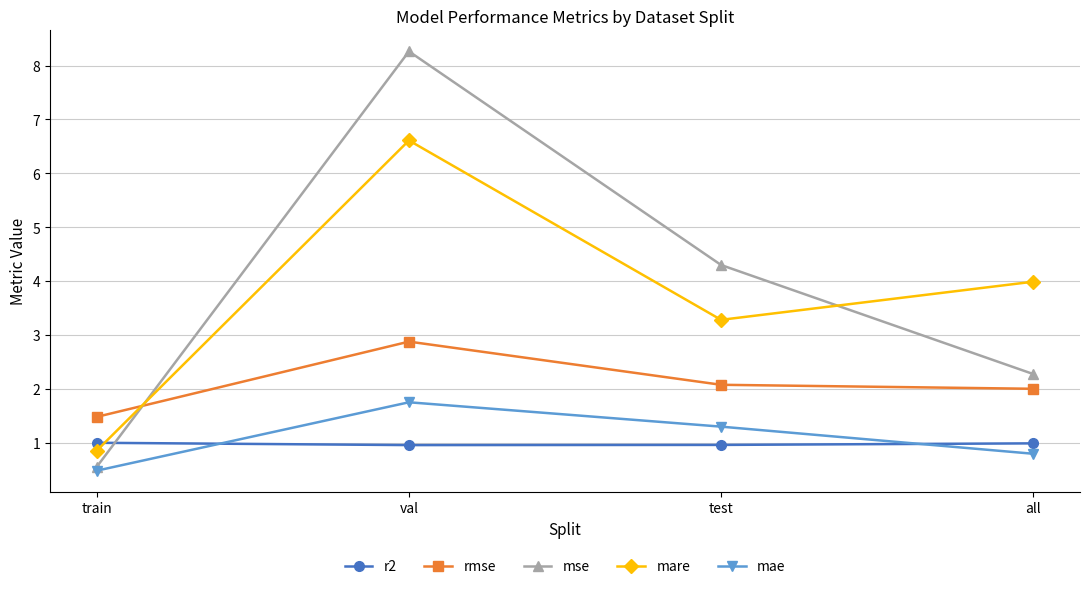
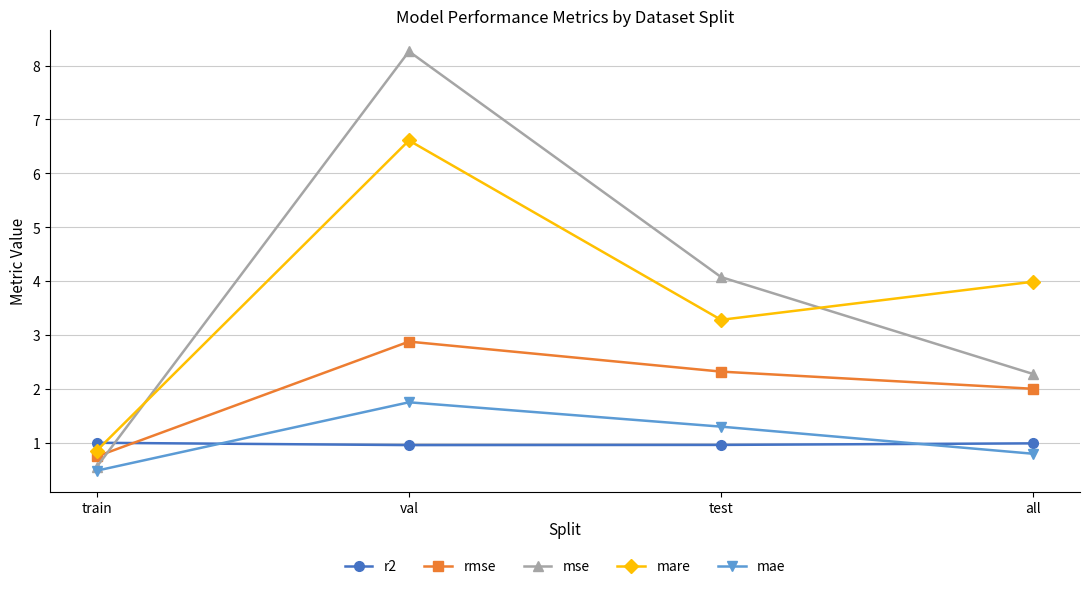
  {
    "rmse": {
-     "train": 1.5,
+     "train": 0.7,
      "val": 2.9,
-     "test": 2.1,
+     "test": 2.3,
      "all": 2.0
    },
    "mse": {
      "train": 0.6,
      "val": 8.3,
-     "test": 4.3,
+     "test": 4.1,
      "all": 2.3
    },
    "mare": {
      "train": 0.9,
      "val": 6.6,
      "test": 3.3,
      "all": 4.0
    }
  }
